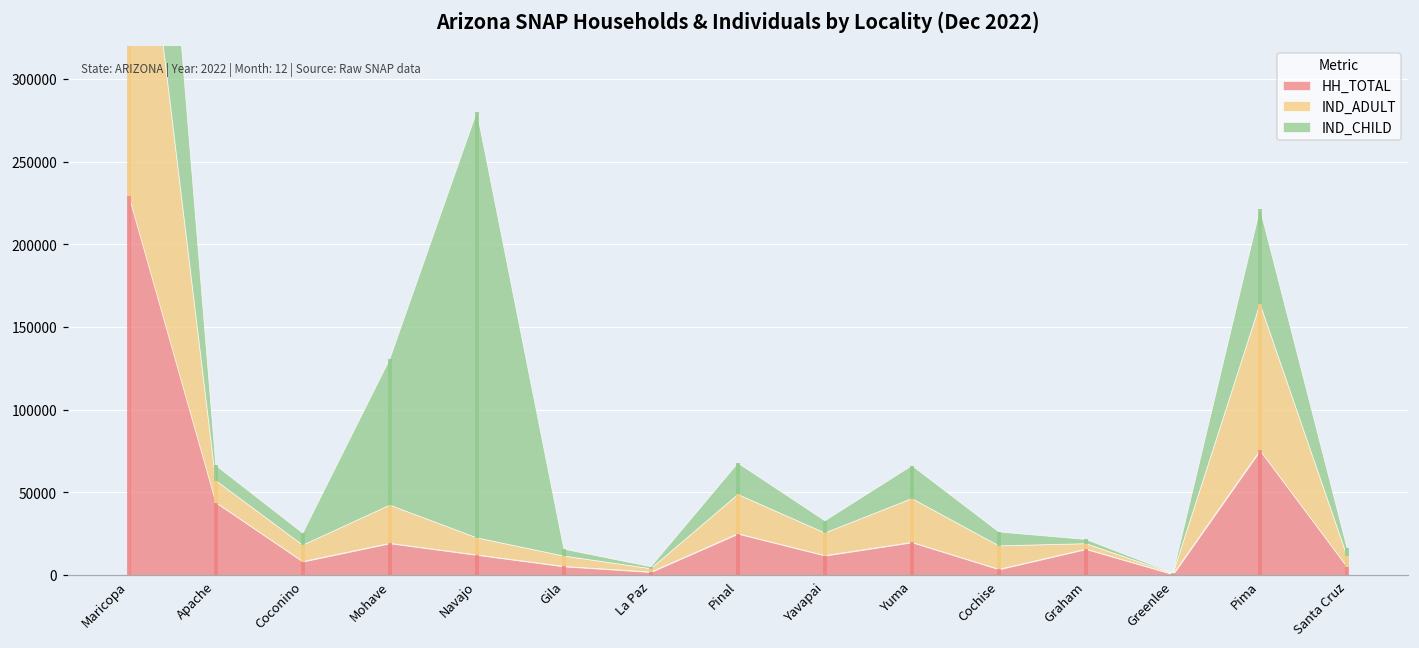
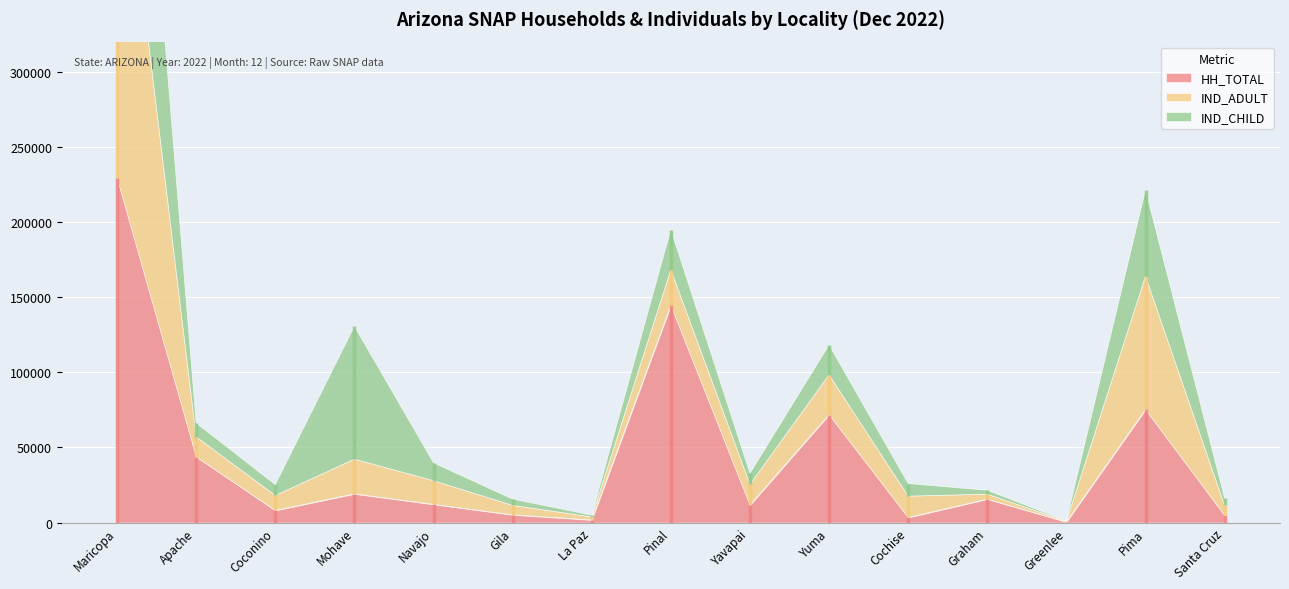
  {
    "HH_TOTAL": {
      "Maricopa": 229000,
      "Apache": 44000,
      "Coconino": 8000,
      "Mohave": 19000,
      "Navajo": 12000,
      "Gila": 5000,
      "La Paz": 2000,
-     "Pinal": 25000,
+     "Pinal": 145000,
      "Yavapai": 12000,
-     "Yuma": 20000,
+     "Yuma": 72000,
      "Cochise": 3000,
      "Graham": 16000,
      "Pima": 75000,
      "Santa Cruz": 5000
    },
    "IND_ADULT": {
      "Apache": 13000,
      "Coconino": 10000,
      "Mohave": 23000,
-     "Navajo": 10000,
+     "Navajo": 16000,
      "Gila": 6000,
      "Pinal": 24000,
      "Yavapai": 14000,
      "Yuma": 26000,
      "Cochise": 14000,
      "Graham": 3000,
      "Pima": 89000,
      "Santa Cruz": 7000
    },
    "IND_CHILD": {
      "Apache": 9000,
      "Coconino": 7000,
      "Mohave": 88000,
-     "Navajo": 258000,
+     "Navajo": 12000,
      "Gila": 4000,
-     "Pinal": 19000,
+     "Pinal": 27000,
      "Yavapai": 7000,
      "Yuma": 20000,
      "Cochise": 8000,
      "Graham": 3000,
      "Pima": 57000,
      "Santa Cruz": 5000
    }
  }
